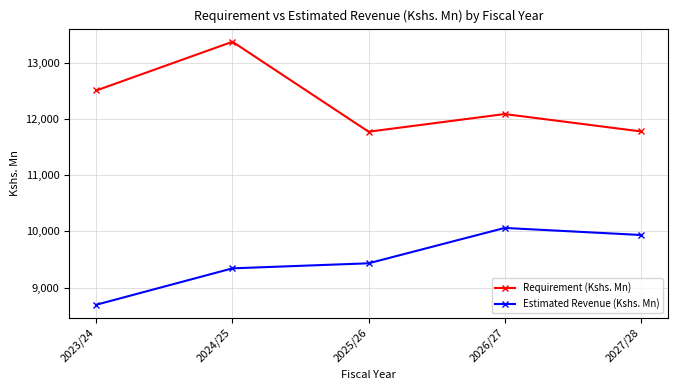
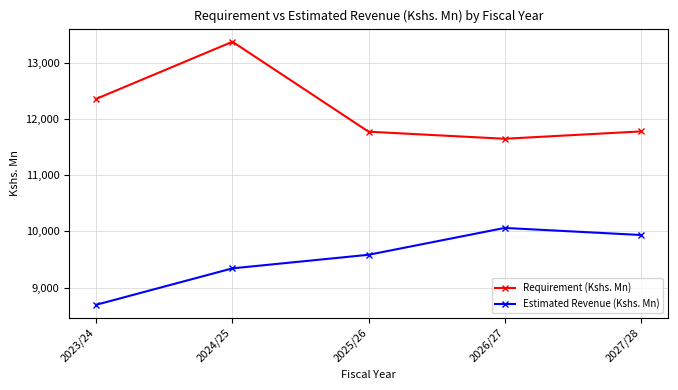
  {
    "Requirement (Kshs. Mn)": {
-     "2023/24": "12,500",
+     "2023/24": "12,400",
      "2024/25": "13,400",
      "2025/26": "11,800",
-     "2026/27": "12,100",
+     "2026/27": "11,700",
      "2027/28": "11,800"
    },
    "Estimated Revenue (Kshs. Mn)": {
      "2023/24": "8,700",
      "2024/25": "9,300",
-     "2025/26": "9,400",
+     "2025/26": "9,600",
      "2026/27": "10,100",
      "2027/28": "9,900"
    }
  }
